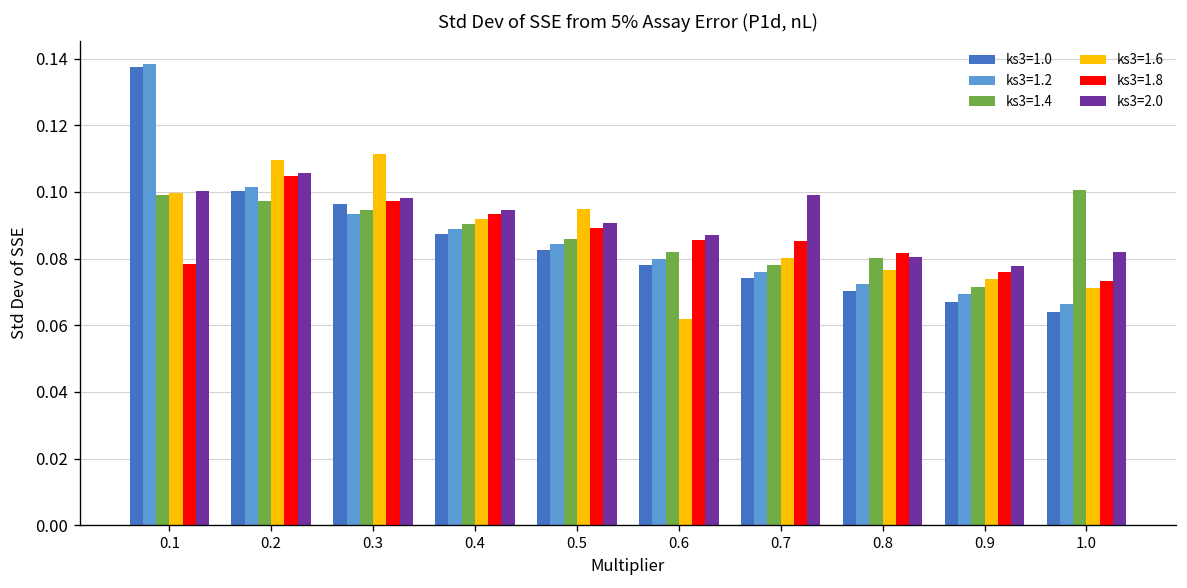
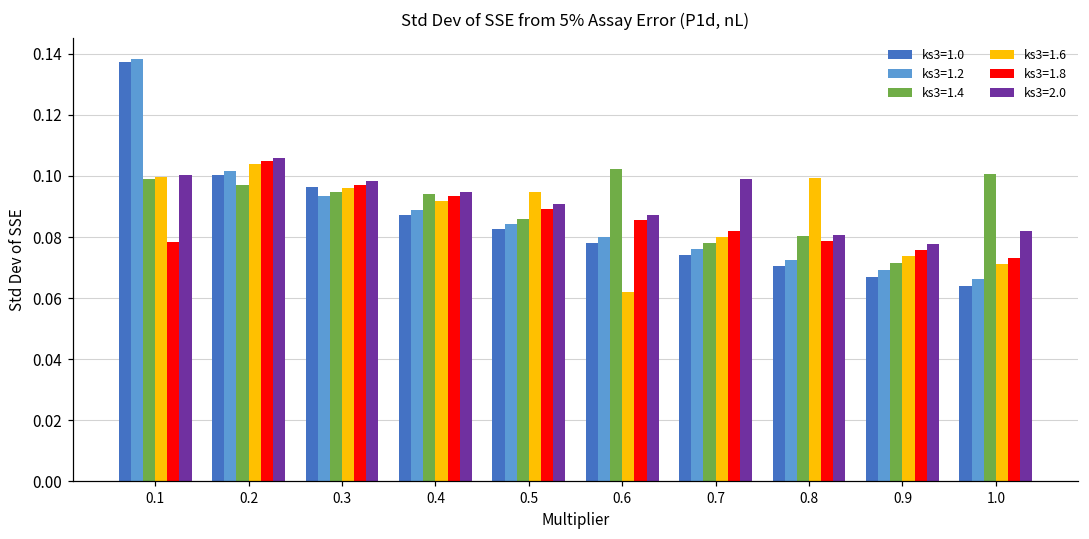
  {
    "ks3=1.4": {
      "0.1": 0.099,
      "0.2": 0.097,
      "0.3": 0.095,
-     "0.4": 0.090,
+     "0.4": 0.094,
      "0.5": 0.086,
-     "0.6": 0.082,
+     "0.6": 0.102,
      "0.7": 0.078,
      "0.8": 0.080,
      "0.9": 0.072,
      "1.0": 0.101
    },
    "ks3=1.6": {
      "0.1": 0.100,
-     "0.2": 0.110,
-     "0.3": 0.111,
+     "0.2": 0.104,
+     "0.3": 0.096,
      "0.4": 0.092,
      "0.5": 0.095,
      "0.6": 0.062,
      "0.7": 0.080,
-     "0.8": 0.077,
+     "0.8": 0.099,
      "0.9": 0.074,
      "1.0": 0.071
    },
    "ks3=1.8": {
      "0.1": 0.079,
      "0.2": 0.105,
      "0.3": 0.097,
      "0.4": 0.093,
      "0.5": 0.089,
      "0.6": 0.085,
-     "0.7": 0.085,
-     "0.8": 0.082,
+     "0.7": 0.082,
+     "0.8": 0.079,
      "0.9": 0.076,
      "1.0": 0.073
    },
    "ks3=2.0": {
      "0.1": 0.100,
      "0.2": 0.106,
      "0.3": 0.098,
      "0.4": 0.095,
      "0.5": 0.091,
      "0.6": 0.087,
      "0.7": 0.099,
      "0.8": 0.081,
      "0.9": 0.078,
      "1.0": 0.082
    }
  }
